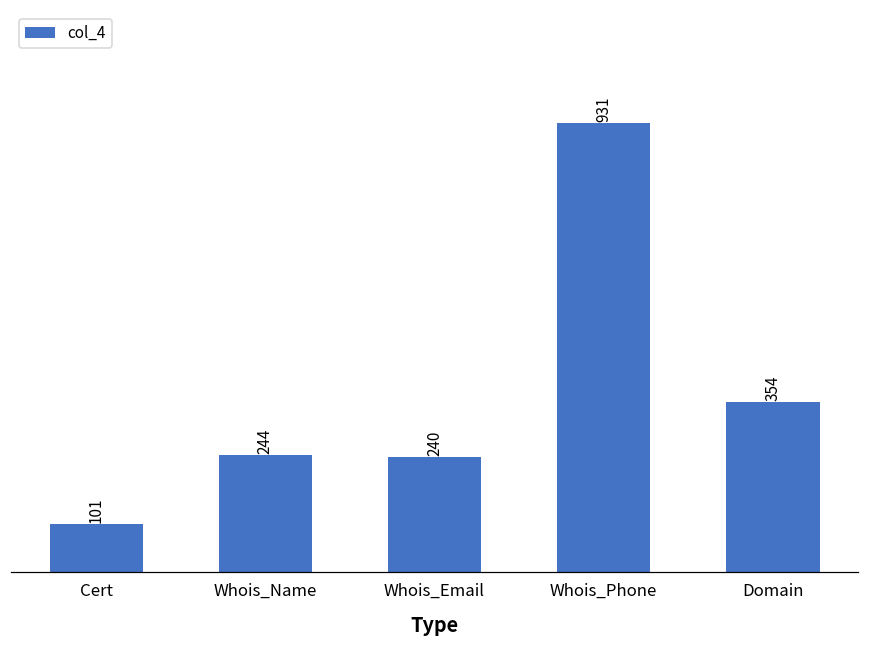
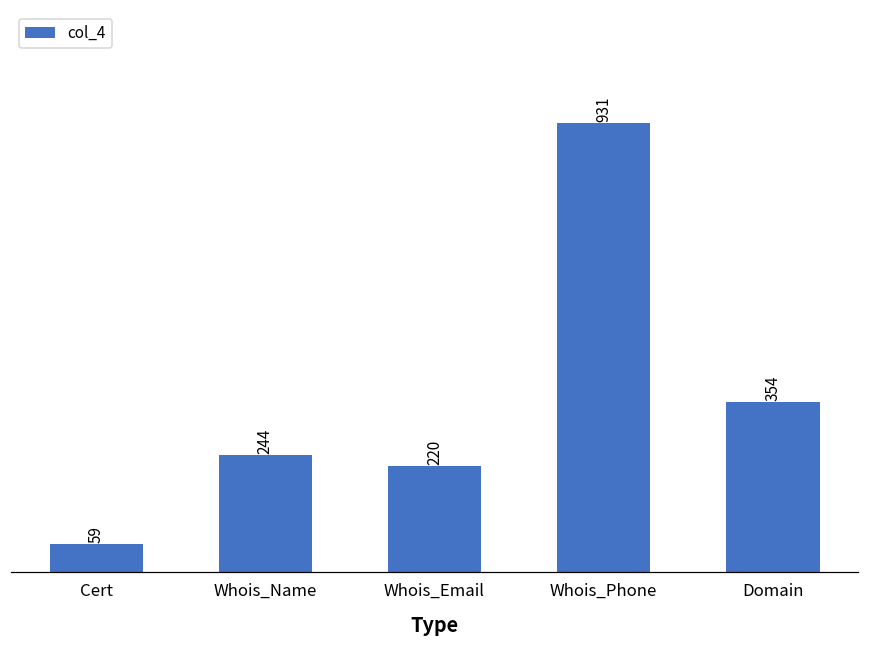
  {
-   "Cert": 101,
+   "Cert": 59,
    "Whois_Name": 244,
-   "Whois_Email": 240,
+   "Whois_Email": 220,
    "Whois_Phone": 931,
    "Domain": 354
  }
